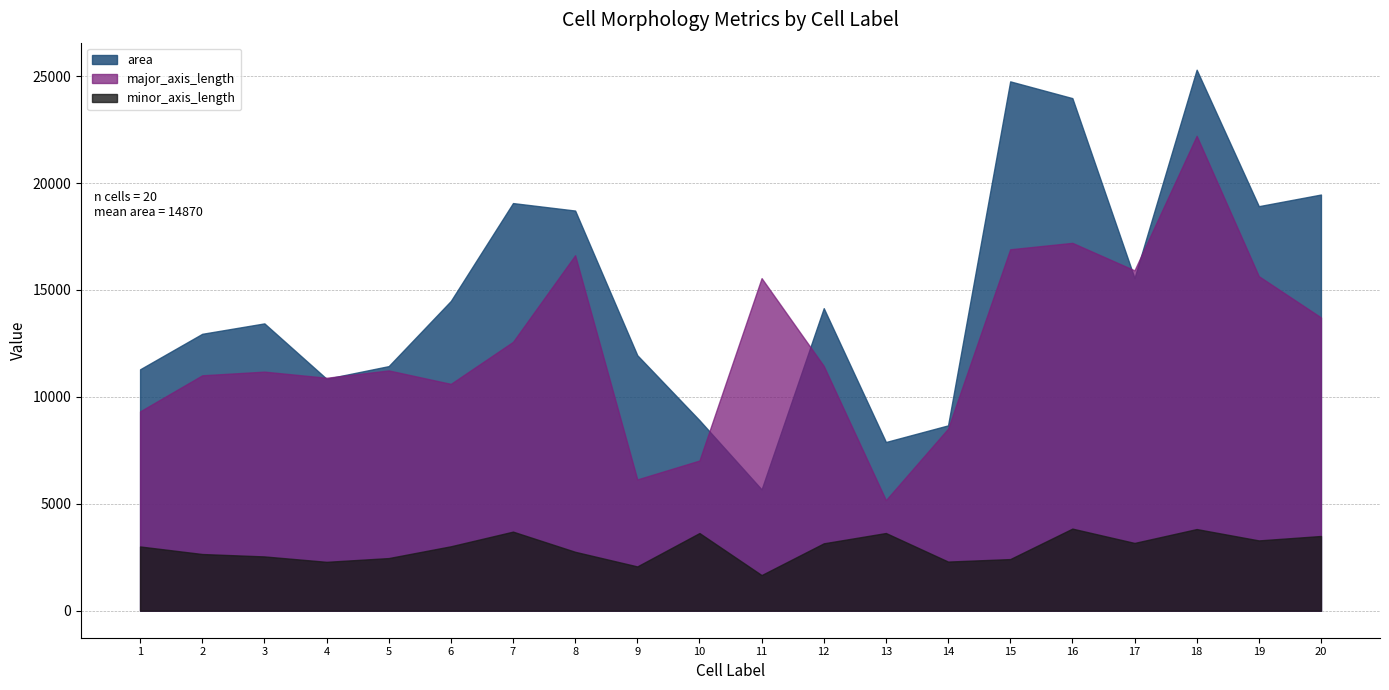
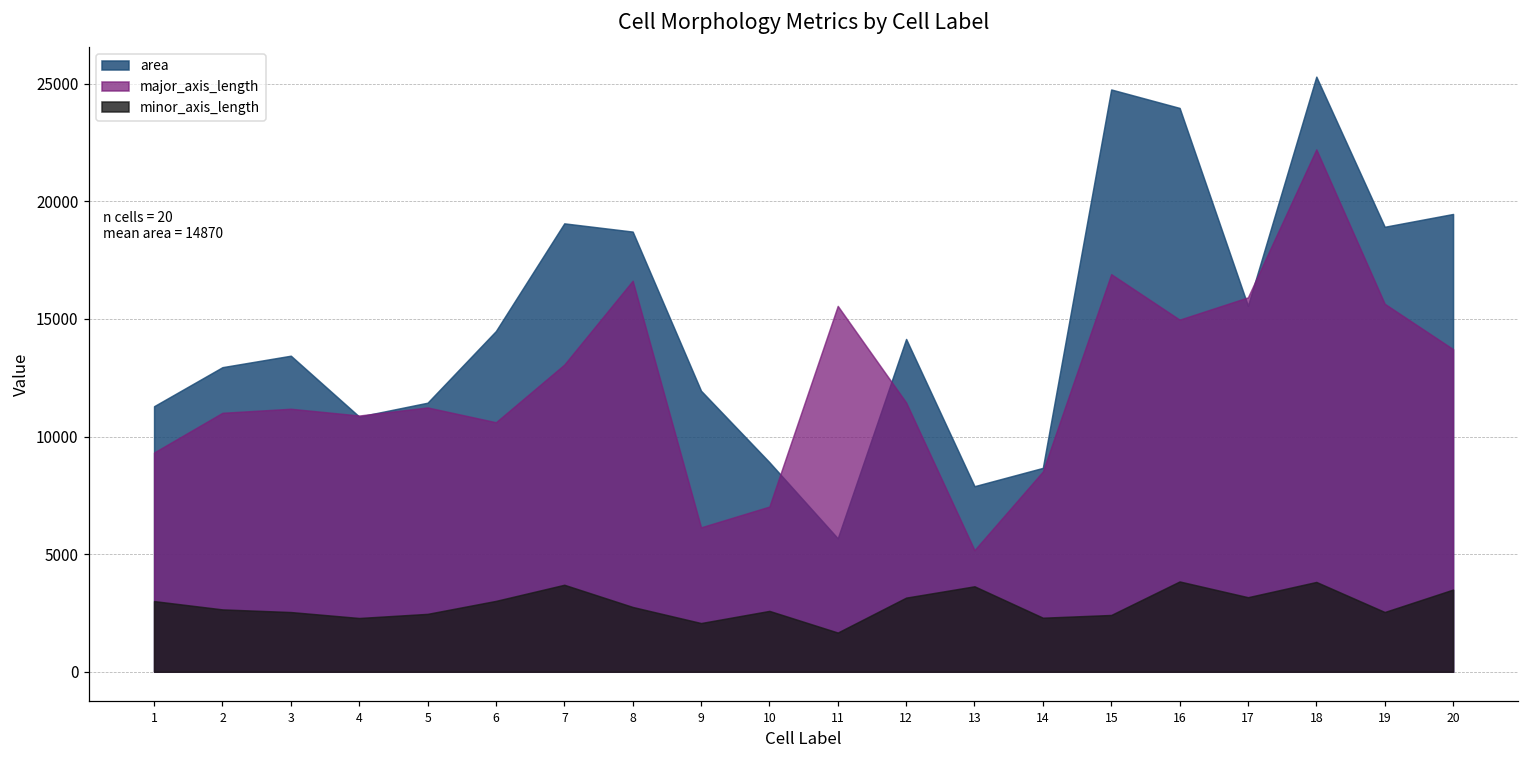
  {
    "area": {
      "1": 11300,
      "2": 12900,
      "3": 13400,
      "5": 11400,
      "6": 14500,
      "7": 19100,
      "8": 18700,
      "9": 11900,
      "10": 8900,
      "11": 5700,
      "12": 14100,
      "13": 7900,
      "14": 8700,
      "15": 24800,
      "16": 24000,
      "17": 15600,
      "18": 25300,
      "19": 18900,
      "20": 19500
    },
    "major_axis_length": {
      "1": 9300,
      "2": 11000,
      "3": 11200,
      "5": 11200,
      "6": 10600,
-     "7": 12600,
+     "7": 13100,
      "8": 16600,
      "9": 6100,
      "10": 7000,
      "11": 15600,
      "12": 11400,
      "13": 5200,
      "14": 8500,
      "15": 16900,
-     "16": 17200,
+     "16": 15000,
      "17": 15900,
      "18": 22200,
      "19": 15600,
      "20": 13700
    },
    "minor_axis_length": {
      "1": 3000,
      "2": 2600,
      "3": 2500,
      "4": 2300,
      "5": 2500,
      "6": 3000,
      "7": 3700,
      "8": 2800,
      "9": 2100,
-     "10": 3600,
+     "10": 2600,
      "11": 1700,
      "12": 3100,
      "13": 3600,
      "14": 2300,
      "15": 2400,
      "16": 3800,
      "17": 3200,
      "18": 3800,
-     "19": 3300,
+     "19": 2500,
      "20": 3500
    }
  }
